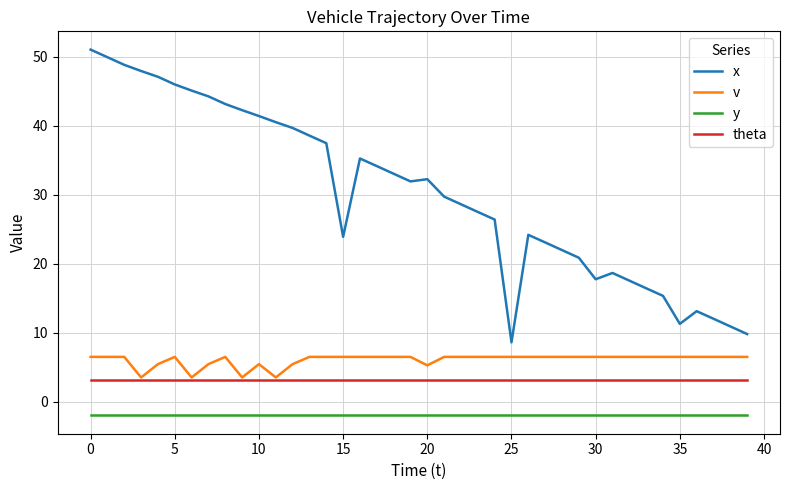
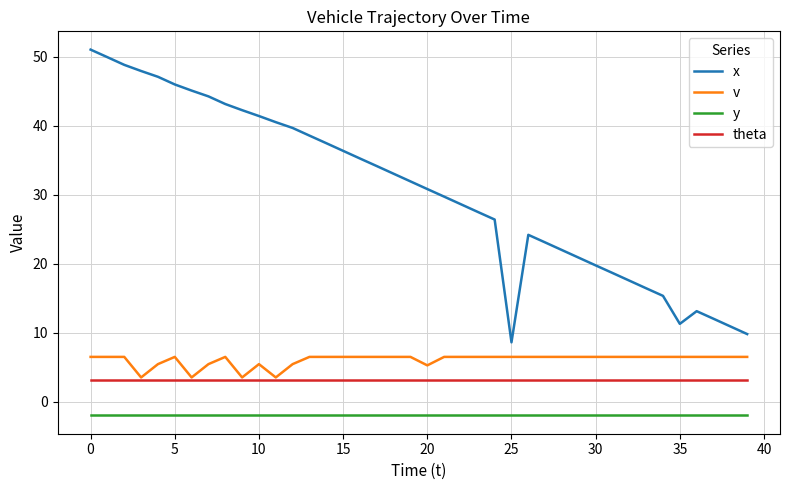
  {
    "x": {
      "0": 51,
      "5": 46,
      "10": 41,
-     "15": 24,
-     "20": 32,
+     "15": 36,
+     "20": 31,
      "25": 9,
-     "30": 18,
+     "30": 20,
      "35": 11
    },
    "v": {
      "0": 6,
      "5": 6,
      "10": 5,
      "15": 6,
      "20": 5,
      "25": 6,
      "30": 6,
      "35": 6
    },
    "y": {
      "0": -2,
      "5": -2,
      "10": -2,
      "15": -2,
      "20": -2,
      "25": -2,
      "30": -2,
      "35": -2
    },
    "theta": {
      "0": 3,
      "5": 3,
      "10": 3,
      "15": 3,
      "20": 3,
      "25": 3,
      "30": 3,
      "35": 3
    }
  }
